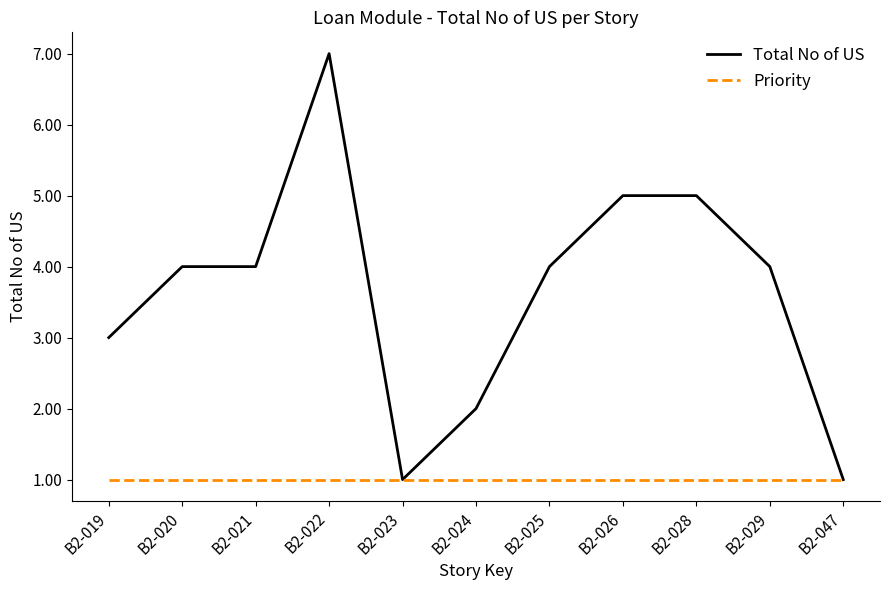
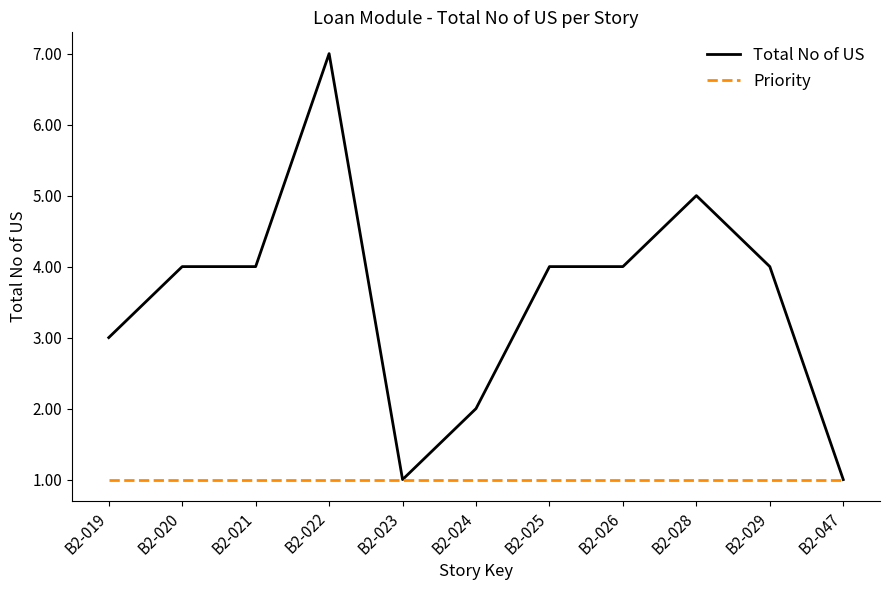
  {
    "Total No of US": {
      "B2-019": 3,
      "B2-020": 4,
      "B2-021": 4,
      "B2-022": 7,
      "B2-024": 2,
      "B2-025": 4,
-     "B2-026": 5,
+     "B2-026": 4,
      "B2-028": 5,
      "B2-029": 4
    },
    "Priority": {
      "B2-019": 1,
      "B2-020": 1,
      "B2-021": 1,
      "B2-022": 1,
      "B2-024": 1,
      "B2-025": 1,
      "B2-026": 1,
      "B2-028": 1,
      "B2-029": 1
    }
  }
